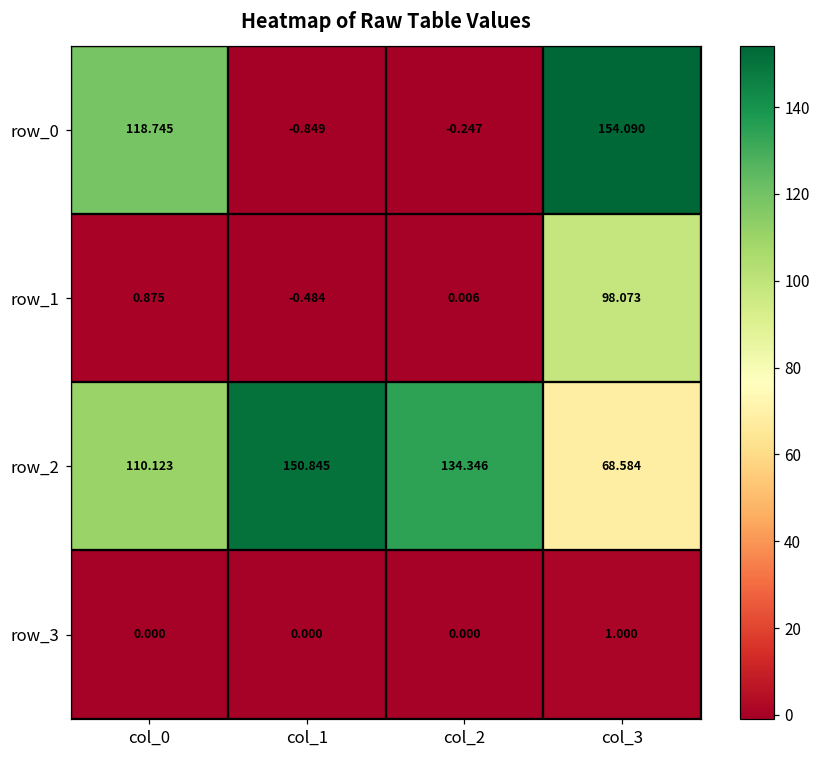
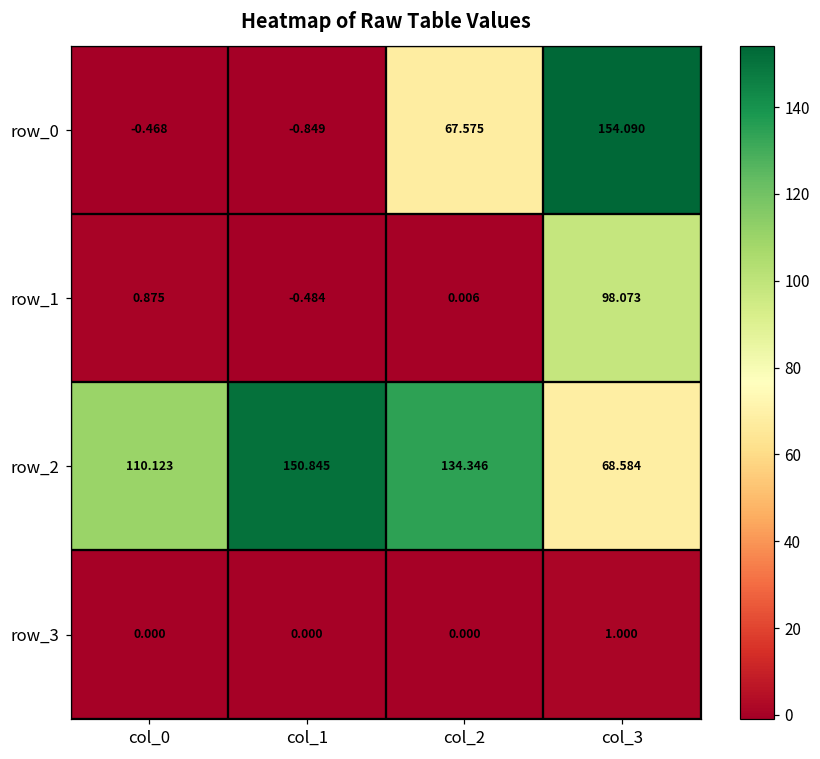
  {
    "row_0": {
-     "col_0": 118.745,
+     "col_0": -0.468,
      "col_1": -0.849,
-     "col_2": -0.247,
+     "col_2": 67.575,
      "col_3": 154.090
    },
    "row_1": {
      "col_0": 0.875,
      "col_1": -0.484,
      "col_2": 0.006,
      "col_3": 98.073
    },
    "row_2": {
      "col_0": 110.123,
      "col_1": 150.845,
      "col_2": 134.346,
      "col_3": 68.584
    },
    "row_3": {
      "col_0": 0.000,
      "col_1": 0.000,
      "col_2": 0.000,
      "col_3": 1.000
    }
  }
